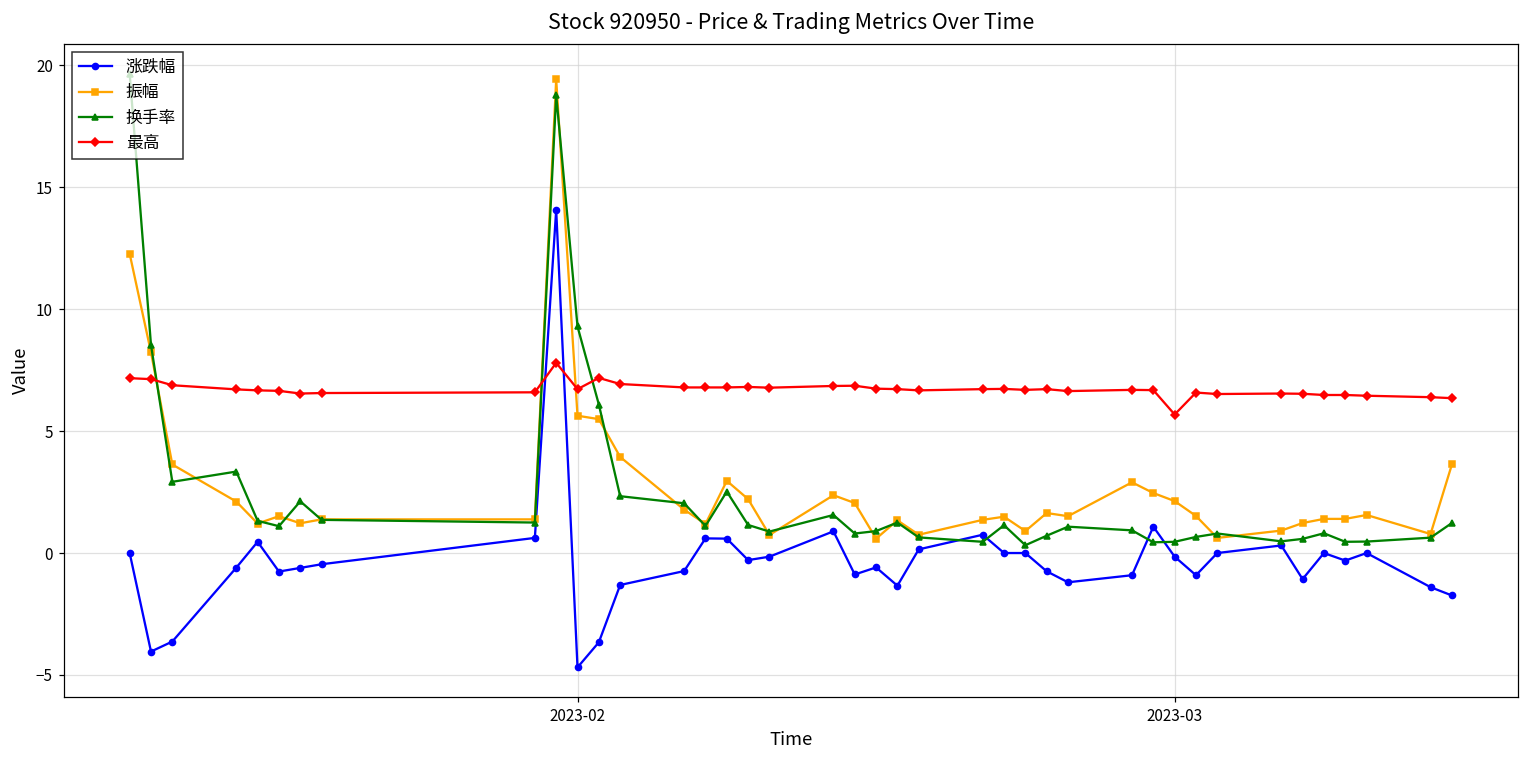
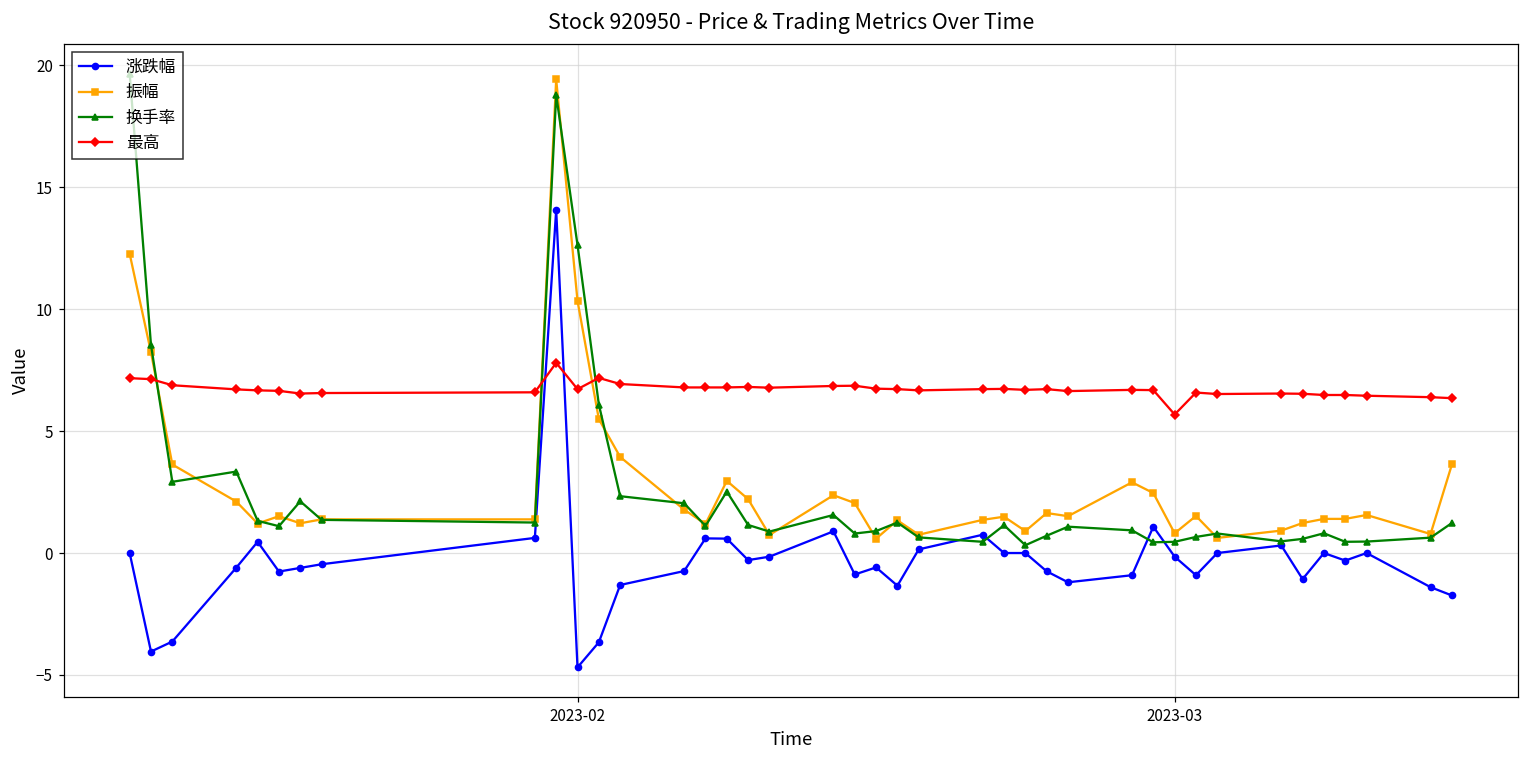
  {
    "涨跌幅": {
      "2023-02": -4.7,
      "2023-03": -0.2
    },
    "振幅": {
-     "2023-02": 5.6,
-     "2023-03": 2.1
+     "2023-02": 10.3,
+     "2023-03": 0.8
    },
    "换手率": {
-     "2023-02": 9.3,
+     "2023-02": 12.6,
      "2023-03": 0.5
    },
    "最高": {
      "2023-02": 6.7,
      "2023-03": 5.7
    }
  }
